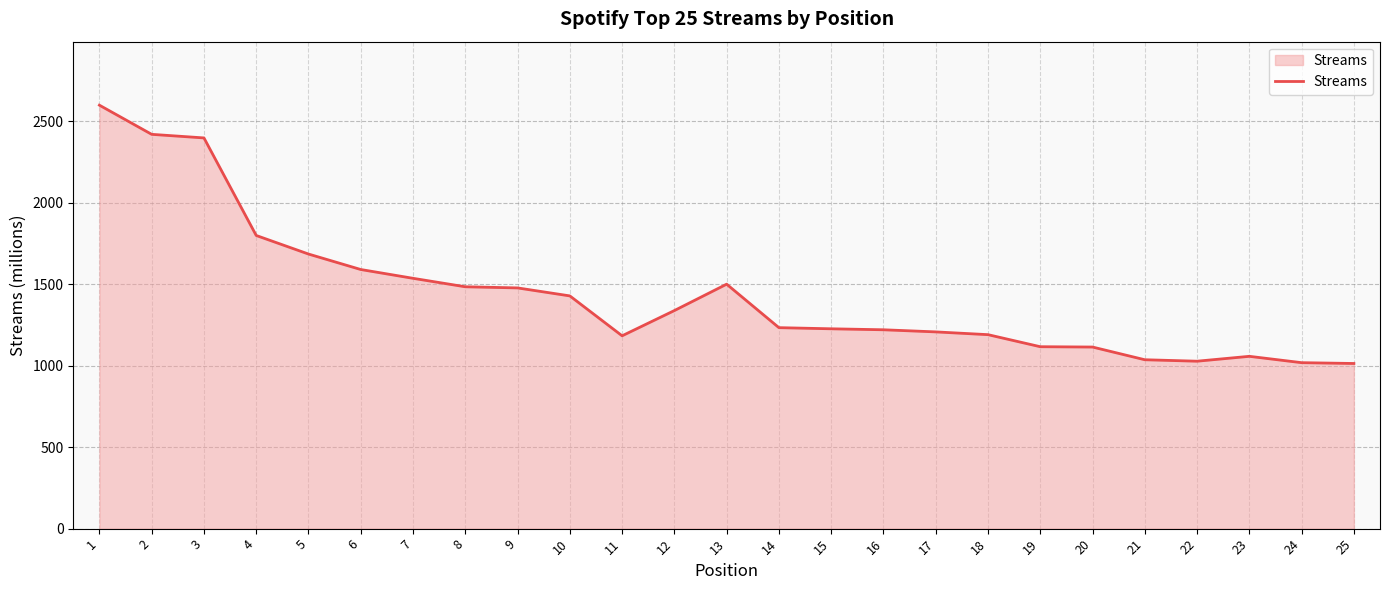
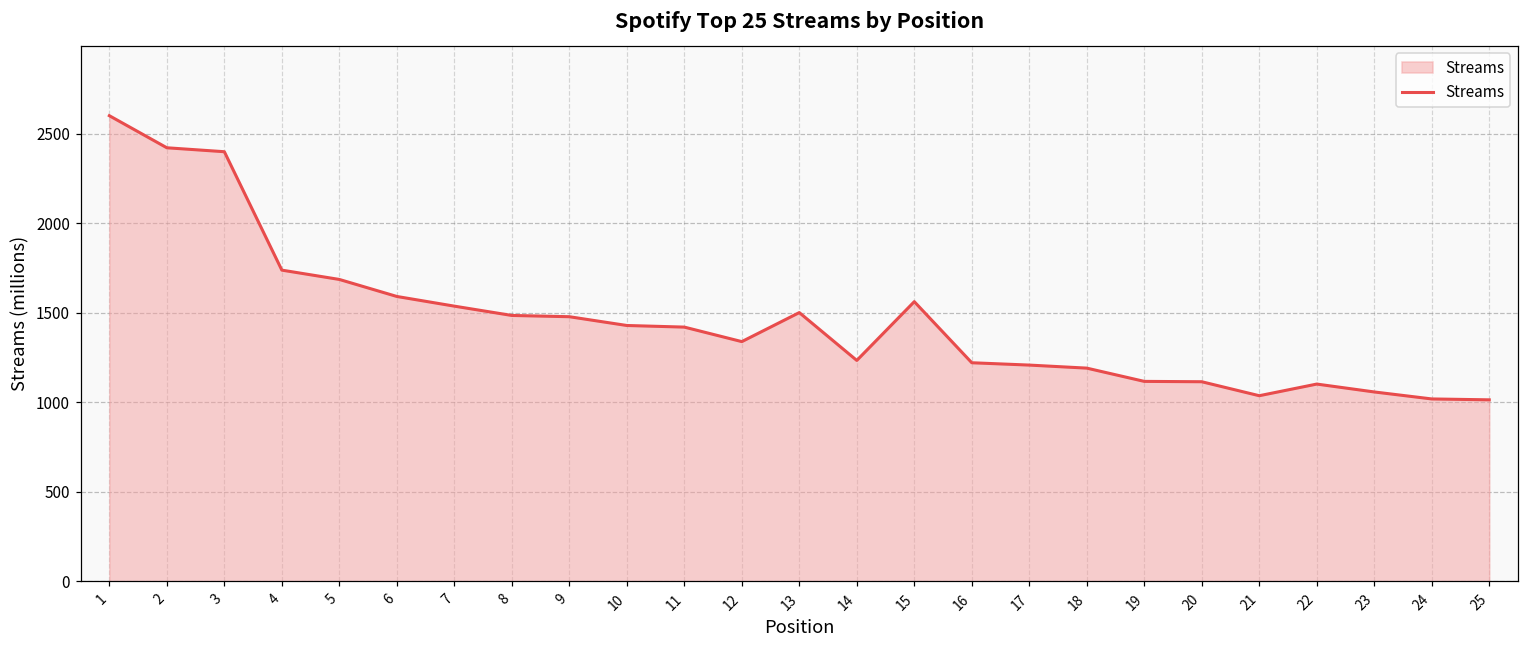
  {
    "1": 2600,
    "2": 2420,
    "3": 2400,
-   "4": 1800,
+   "4": 1740,
    "5": 1690,
    "6": 1590,
    "7": 1540,
    "8": 1490,
    "9": 1480,
    "10": 1430,
-   "11": 1180,
+   "11": 1420,
    "12": 1340,
    "13": 1500,
    "14": 1230,
-   "15": 1230,
+   "15": 1560,
    "16": 1220,
    "17": 1210,
    "18": 1190,
    "19": 1120,
    "20": 1120,
    "21": 1040,
-   "22": 1030,
+   "22": 1100,
    "23": 1060,
    "24": 1020,
    "25": 1010
  }
